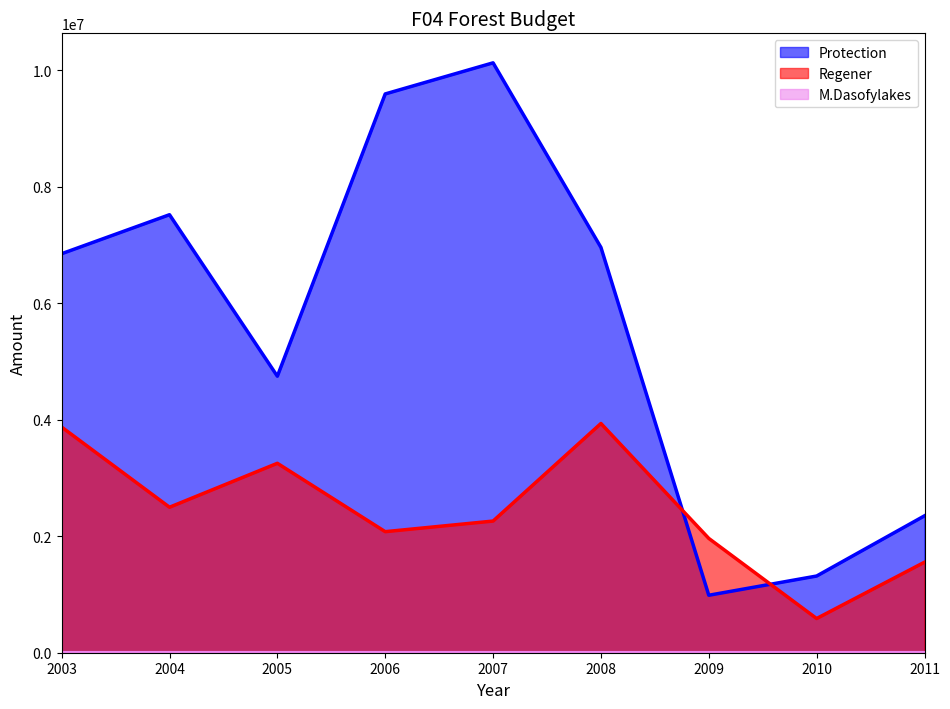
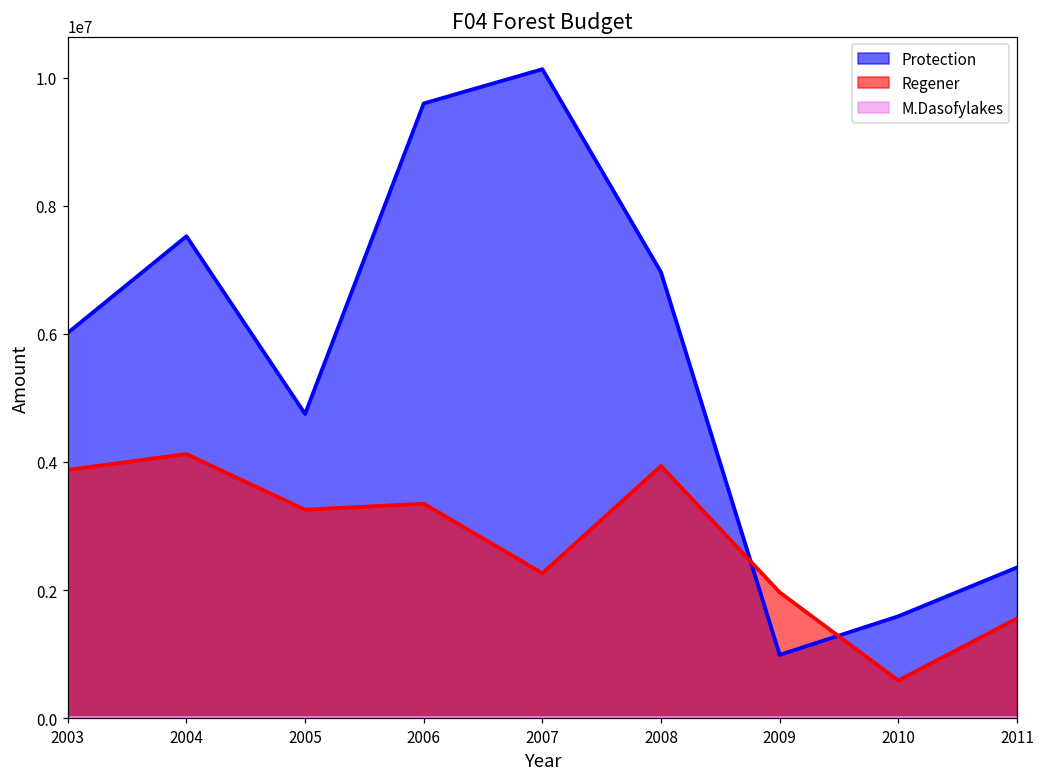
  {
    "Protection": {
-     "2003": 6900000,
+     "2003": 6000000,
      "2004": 7500000,
      "2005": 4700000,
      "2006": 9600000,
      "2007": 10100000,
      "2008": 7000000,
      "2009": 1000000,
-     "2010": 1300000,
+     "2010": 1600000,
      "2011": 2400000
    },
    "Regener": {
      "2003": 3900000,
-     "2004": 2500000,
+     "2004": 4100000,
      "2005": 3300000,
-     "2006": 2100000,
+     "2006": 3300000,
      "2007": 2300000,
      "2008": 3900000,
      "2009": 2000000,
      "2010": 600000,
      "2011": 1600000
    },
    "M.Dasofylakes": {
      "2003": 0,
      "2004": 0,
      "2005": 0,
      "2006": 0,
      "2007": 0,
      "2008": 0,
      "2009": 0,
      "2010": 0,
      "2011": 0
    }
  }
